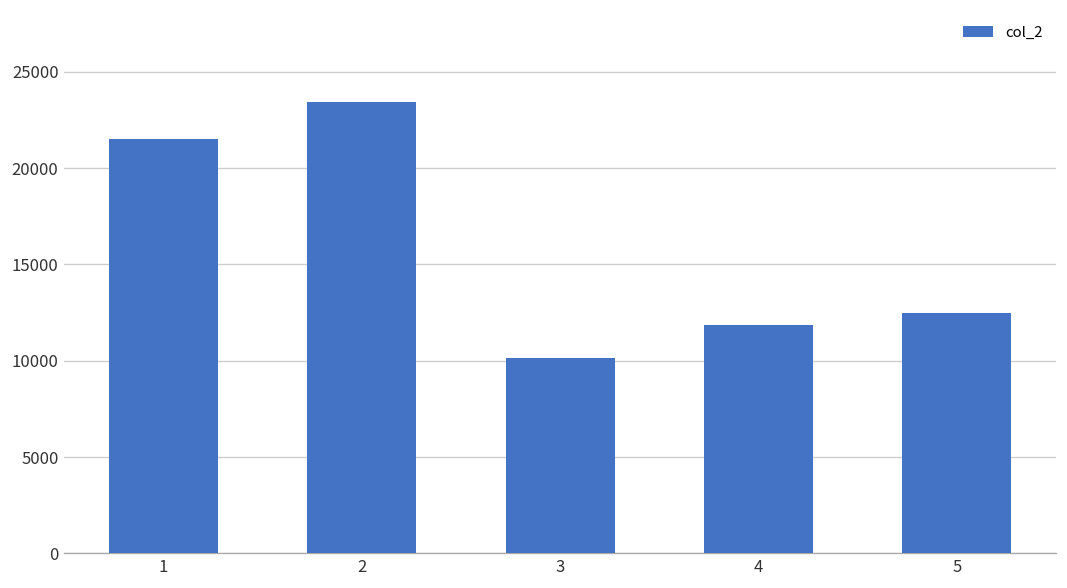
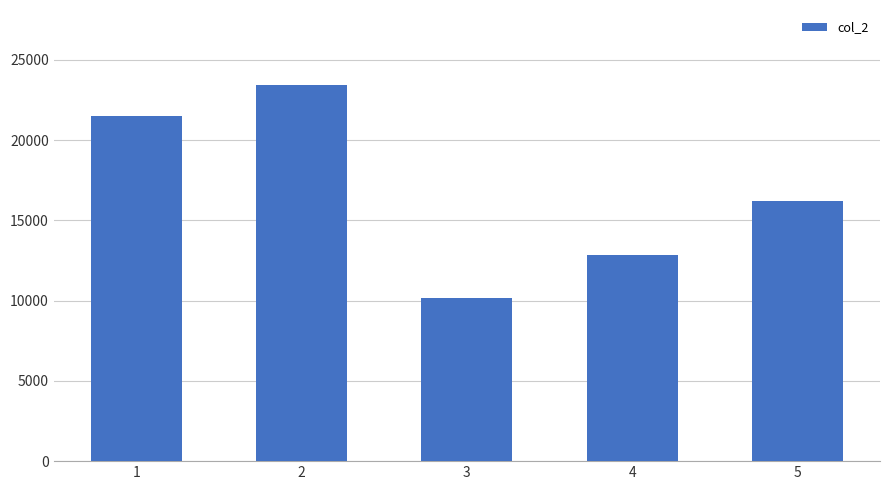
  {
    "1": 21500,
    "2": 23400,
    "3": 10100,
-   "4": 11800,
-   "5": 12500
+   "4": 12800,
+   "5": 16200
  }
